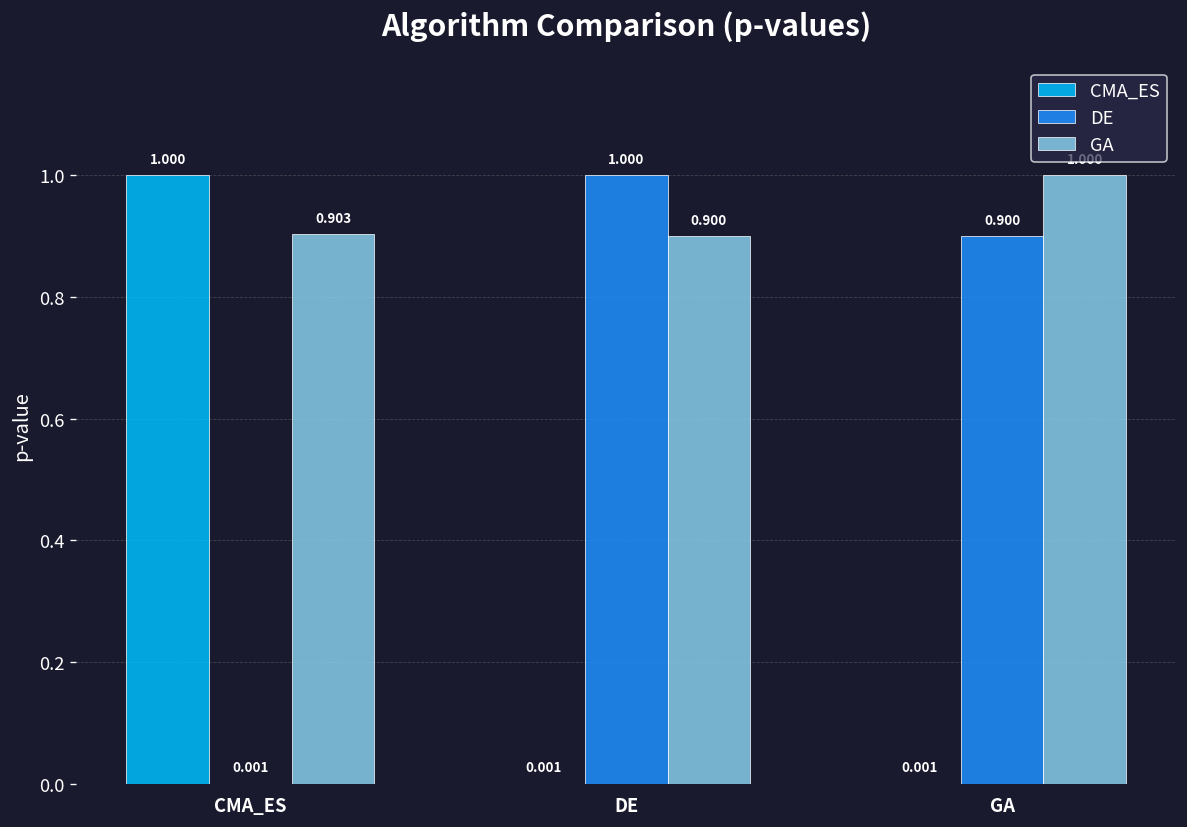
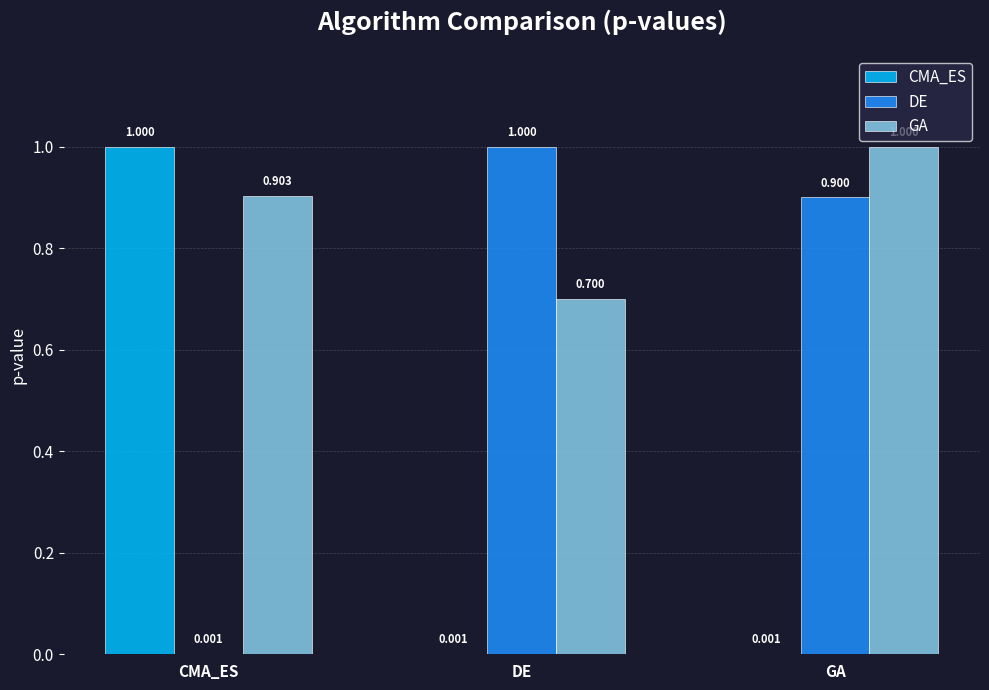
  {
    "GA": {
      "CMA_ES": 0.903,
-     "DE": 0.900
+     "DE": 0.700
    }
  }
